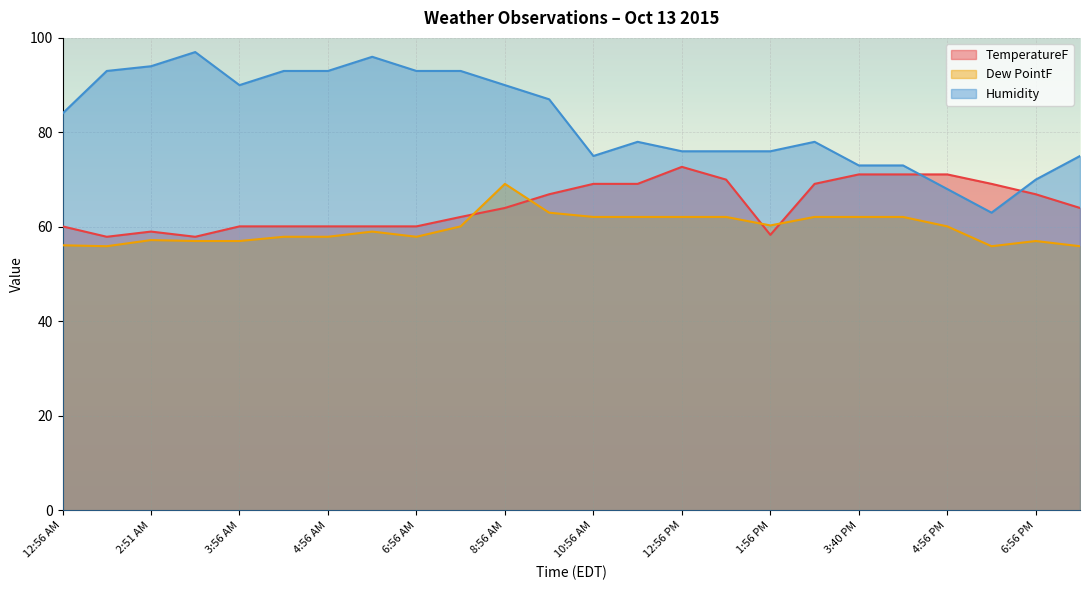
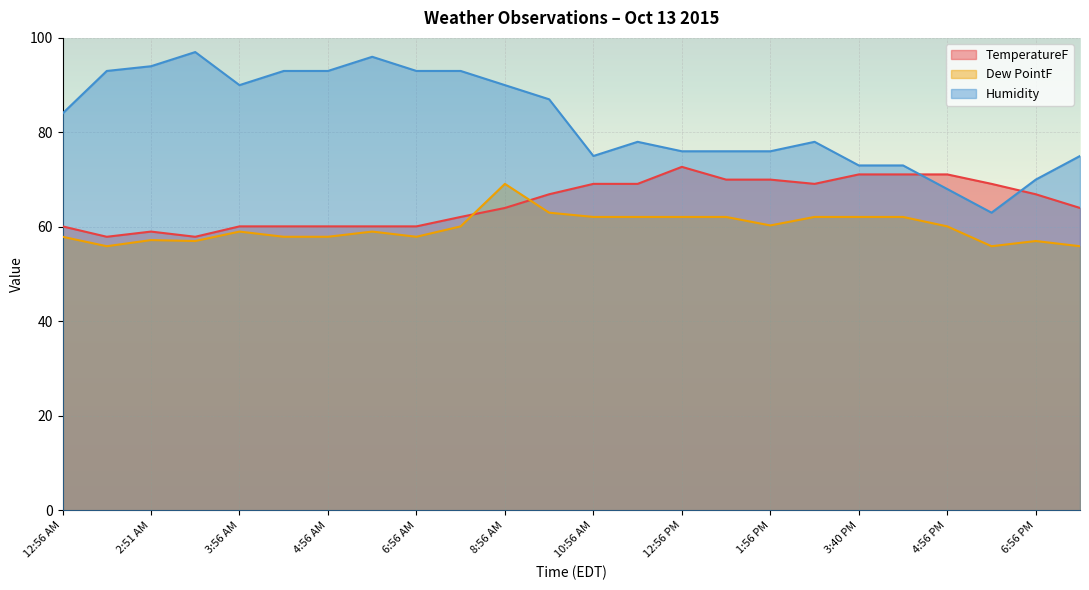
  {
    "TemperatureF": {
      "12:56 AM": 60,
      "2:51 AM": 59,
      "3:56 AM": 60,
      "4:56 AM": 60,
      "6:56 AM": 60,
      "8:56 AM": 64,
      "10:56 AM": 69,
      "12:56 PM": 73,
-     "1:56 PM": 58,
+     "1:56 PM": 70,
      "3:40 PM": 71,
      "4:56 PM": 71,
      "6:56 PM": 67
    },
    "Dew PointF": {
-     "12:56 AM": 56,
+     "12:56 AM": 58,
      "2:51 AM": 57,
-     "3:56 AM": 57,
+     "3:56 AM": 59,
      "4:56 AM": 58,
      "6:56 AM": 58,
      "8:56 AM": 69,
      "10:56 AM": 62,
      "12:56 PM": 62,
      "1:56 PM": 60,
      "3:40 PM": 62,
      "4:56 PM": 60,
      "6:56 PM": 57
    },
    "Humidity": {
      "12:56 AM": 84,
      "2:51 AM": 94,
      "3:56 AM": 90,
      "4:56 AM": 93,
      "6:56 AM": 93,
      "8:56 AM": 90,
      "10:56 AM": 75,
      "12:56 PM": 76,
      "1:56 PM": 76,
      "3:40 PM": 73,
      "4:56 PM": 68,
      "6:56 PM": 70
    }
  }
